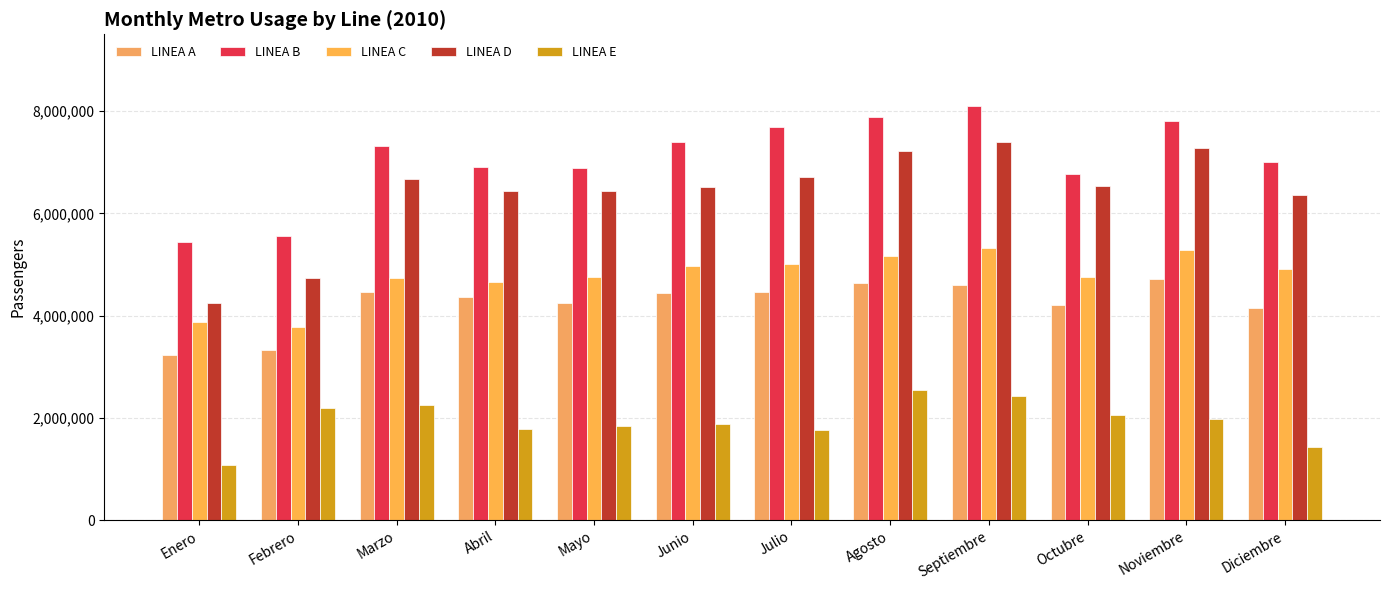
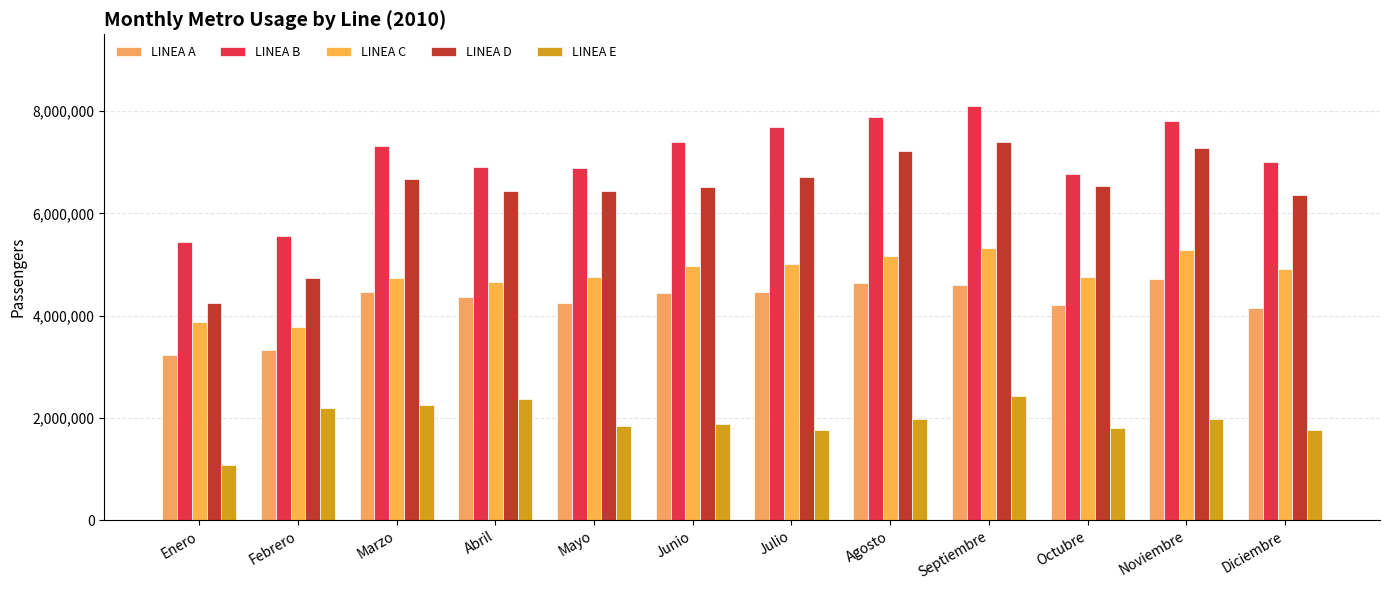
  {
    "LINEA E": {
      "Enero": "1,100,000",
      "Febrero": "2,200,000",
      "Marzo": "2,200,000",
-     "Abril": "1,800,000",
+     "Abril": "2,400,000",
      "Mayo": "1,800,000",
      "Junio": "1,900,000",
      "Julio": "1,800,000",
-     "Agosto": "2,600,000",
+     "Agosto": "2,000,000",
      "Septiembre": "2,400,000",
-     "Octubre": "2,100,000",
+     "Octubre": "1,800,000",
      "Noviembre": "2,000,000",
-     "Diciembre": "1,400,000"
+     "Diciembre": "1,800,000"
    }
  }
